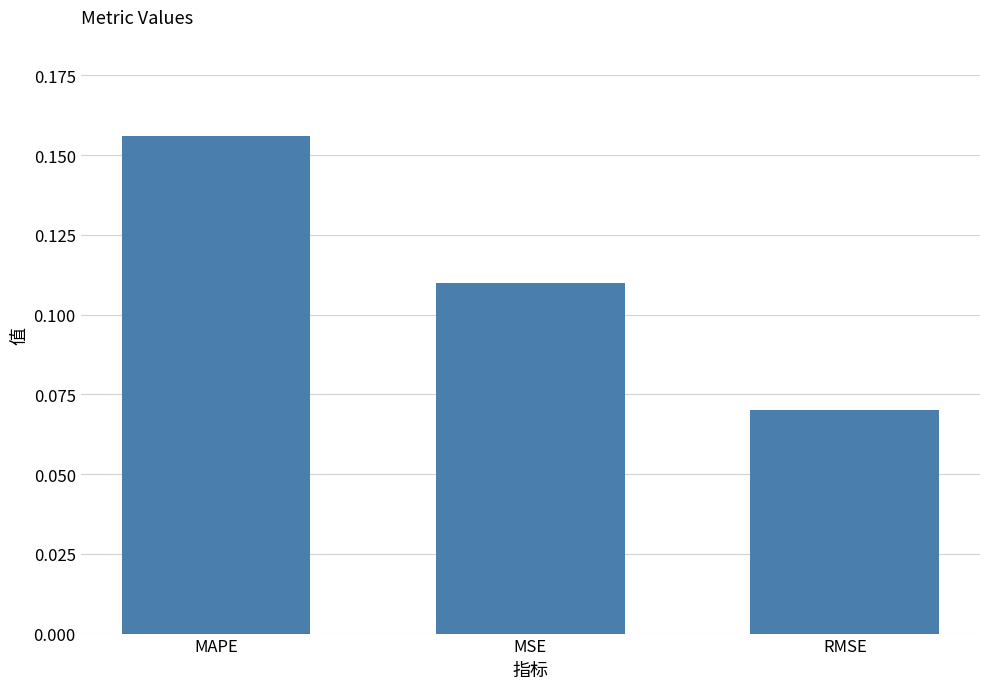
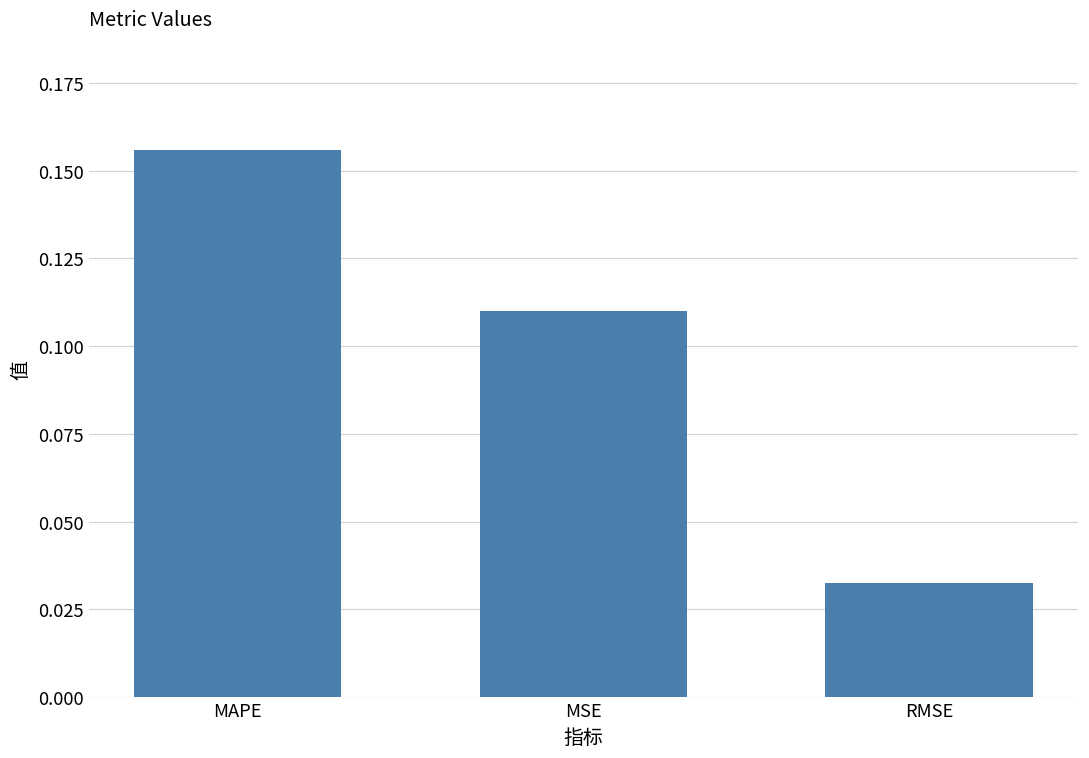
  {
    "MAPE": 0.156,
    "MSE": 0.110,
-   "RMSE": 0.070
+   "RMSE": 0.032
  }
